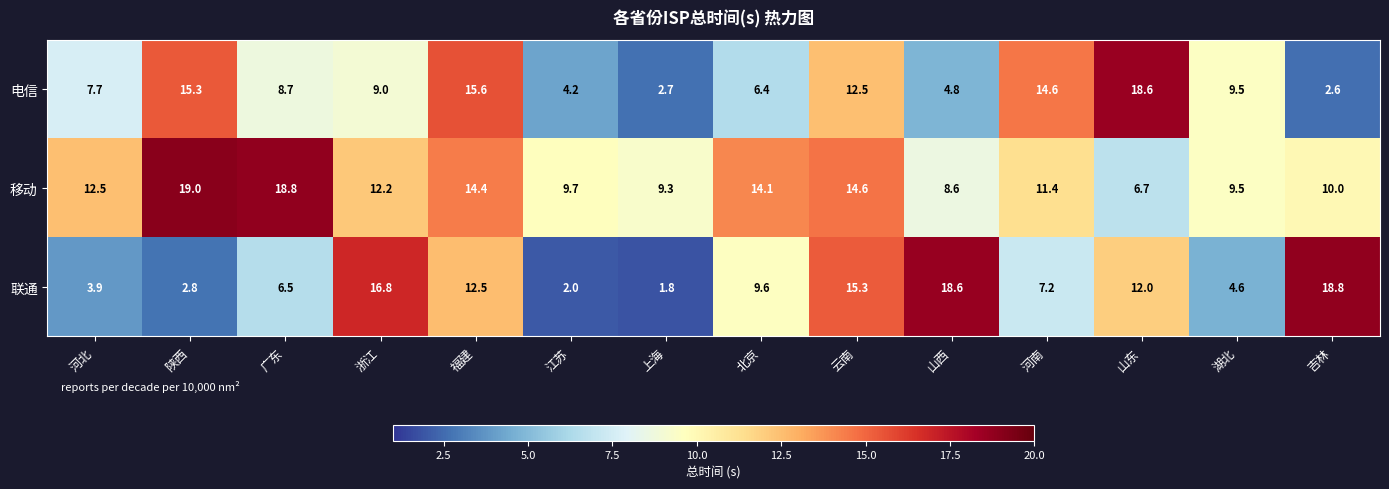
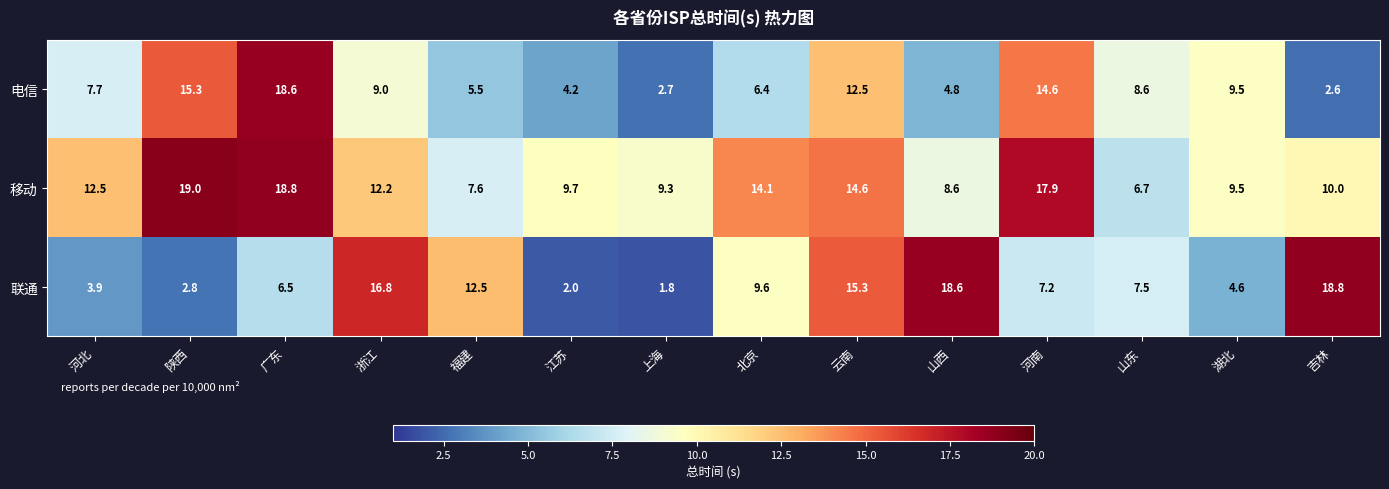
  {
    "电信": {
      "河北": 7.7,
      "陕西": 15.3,
-     "广东": 8.7,
+     "广东": 18.6,
      "浙江": 9.0,
-     "福建": 15.6,
+     "福建": 5.5,
      "江苏": 4.2,
      "上海": 2.7,
      "北京": 6.4,
      "云南": 12.5,
      "山西": 4.8,
      "河南": 14.6,
-     "山东": 18.6,
+     "山东": 8.6,
      "湖北": 9.5,
      "吉林": 2.6
    },
    "移动": {
      "河北": 12.5,
      "陕西": 19.0,
      "广东": 18.8,
      "浙江": 12.2,
-     "福建": 14.4,
+     "福建": 7.6,
      "江苏": 9.7,
      "上海": 9.3,
      "北京": 14.1,
      "云南": 14.6,
      "山西": 8.6,
-     "河南": 11.4,
+     "河南": 17.9,
      "山东": 6.7,
      "湖北": 9.5,
      "吉林": 10.0
    },
    "联通": {
      "河北": 3.9,
      "陕西": 2.8,
      "广东": 6.5,
      "浙江": 16.8,
      "福建": 12.5,
      "江苏": 2.0,
      "上海": 1.8,
      "北京": 9.6,
      "云南": 15.3,
      "山西": 18.6,
      "河南": 7.2,
-     "山东": 12.0,
+     "山东": 7.5,
      "湖北": 4.6,
      "吉林": 18.8
    }
  }
